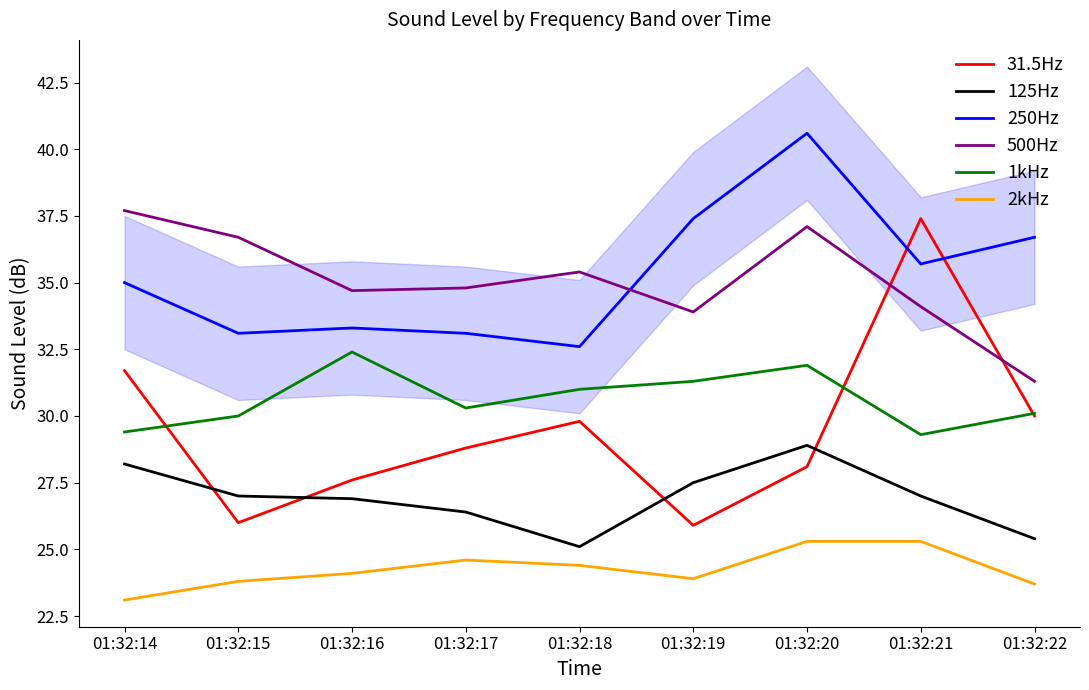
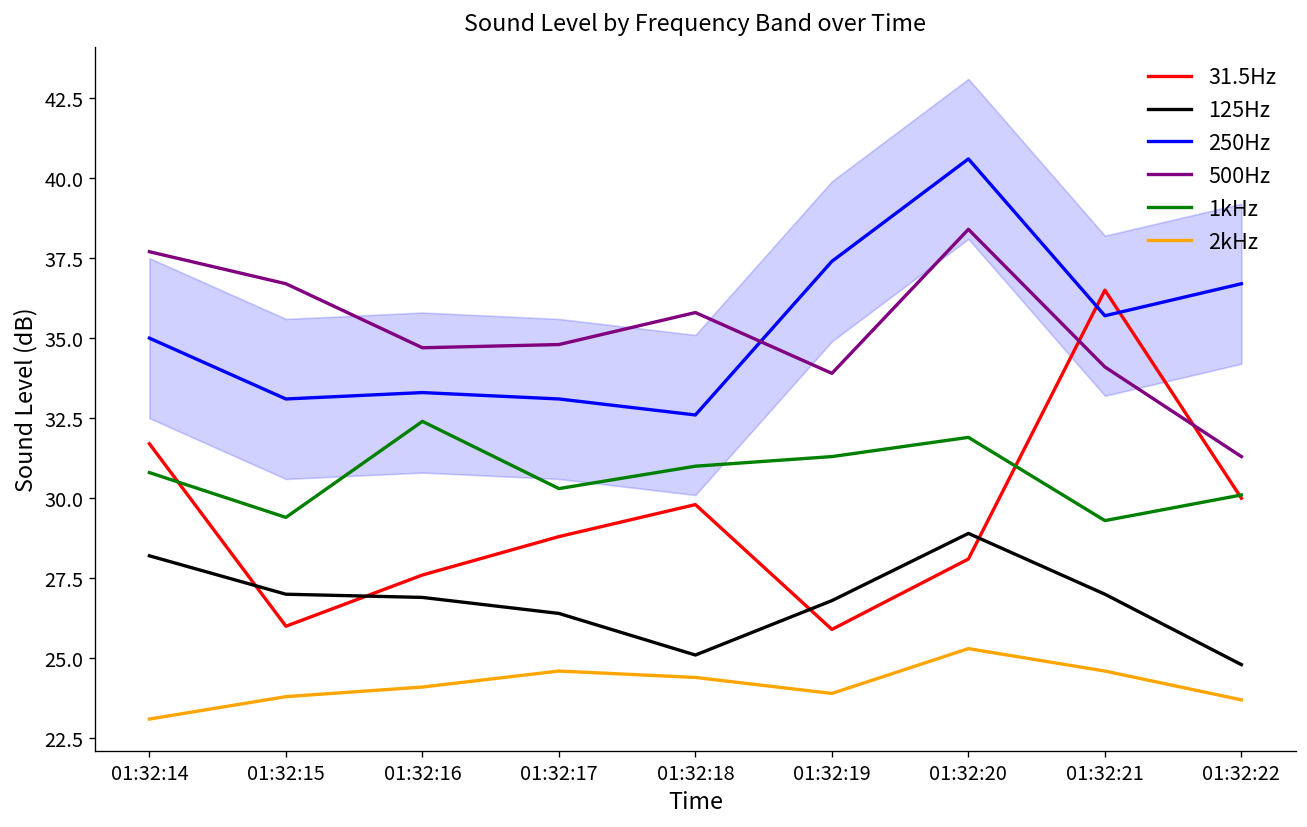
  {
    "31.5Hz": {
      "01:32:14": 31.7,
      "01:32:15": 26.0,
      "01:32:16": 27.6,
      "01:32:17": 28.8,
      "01:32:18": 29.8,
      "01:32:19": 25.9,
      "01:32:20": 28.1,
-     "01:32:21": 37.4,
+     "01:32:21": 36.5,
      "01:32:22": 30.0
    },
    "125Hz": {
      "01:32:14": 28.2,
      "01:32:15": 27.0,
      "01:32:16": 26.9,
      "01:32:17": 26.4,
      "01:32:18": 25.1,
-     "01:32:19": 27.5,
+     "01:32:19": 26.8,
      "01:32:20": 28.9,
      "01:32:21": 27.0,
-     "01:32:22": 25.4
+     "01:32:22": 24.8
    },
    "500Hz": {
      "01:32:14": 37.7,
      "01:32:15": 36.7,
      "01:32:16": 34.7,
      "01:32:17": 34.8,
-     "01:32:18": 35.4,
+     "01:32:18": 35.8,
      "01:32:19": 33.9,
-     "01:32:20": 37.1,
+     "01:32:20": 38.4,
      "01:32:21": 34.1,
      "01:32:22": 31.3
    },
    "1kHz": {
-     "01:32:14": 29.4,
-     "01:32:15": 30.0,
+     "01:32:14": 30.8,
+     "01:32:15": 29.4,
      "01:32:16": 32.4,
      "01:32:17": 30.3,
      "01:32:18": 31.0,
      "01:32:19": 31.3,
      "01:32:20": 31.9,
      "01:32:21": 29.3,
      "01:32:22": 30.1
    },
    "2kHz": {
      "01:32:14": 23.1,
      "01:32:15": 23.8,
      "01:32:16": 24.1,
      "01:32:17": 24.6,
      "01:32:18": 24.4,
      "01:32:19": 23.9,
      "01:32:20": 25.3,
-     "01:32:21": 25.3,
+     "01:32:21": 24.6,
      "01:32:22": 23.7
    }
  }
